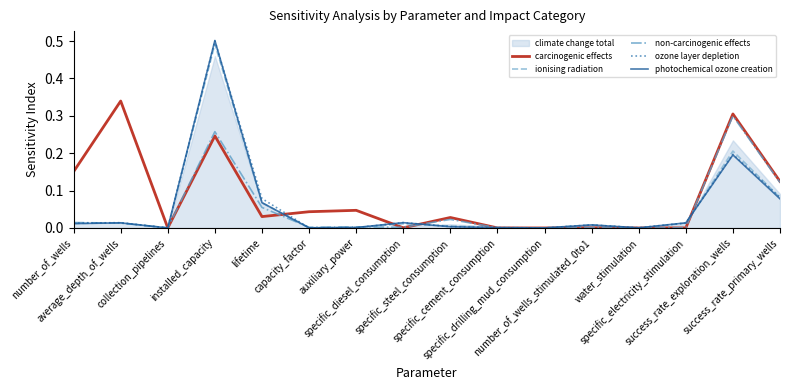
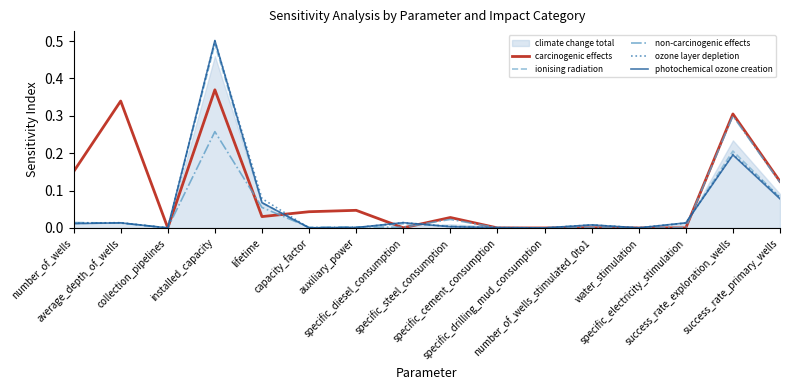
  {
    "carcinogenic effects": {
      "number_of_wells": 0.15,
      "average_depth_of_wells": 0.34,
-     "installed_capacity": 0.25,
+     "installed_capacity": 0.37,
      "lifetime": 0.03,
      "capacity_factor": 0.04,
      "auxiliary_power": 0.05
    }
  }
